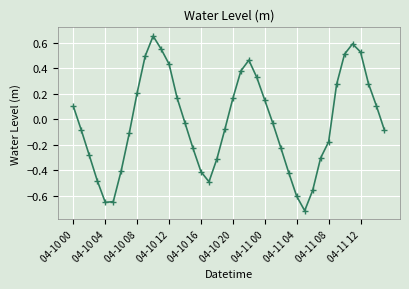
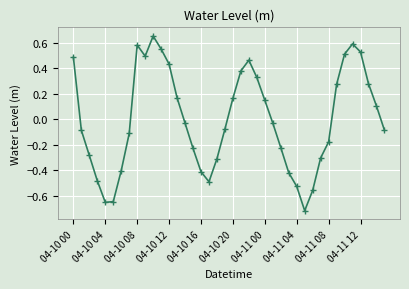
  {
-   "04-10 00": 0.10,
+   "04-10 00": 0.48,
    "04-10 04": -0.65,
-   "04-10 08": 0.21,
+   "04-10 08": 0.58,
    "04-10 12": 0.43,
    "04-10 16": -0.41,
    "04-10 20": 0.16,
    "04-11 00": 0.15,
-   "04-11 04": -0.60,
+   "04-11 04": -0.52,
    "04-11 08": -0.18,
    "04-11 12": 0.53
  }
